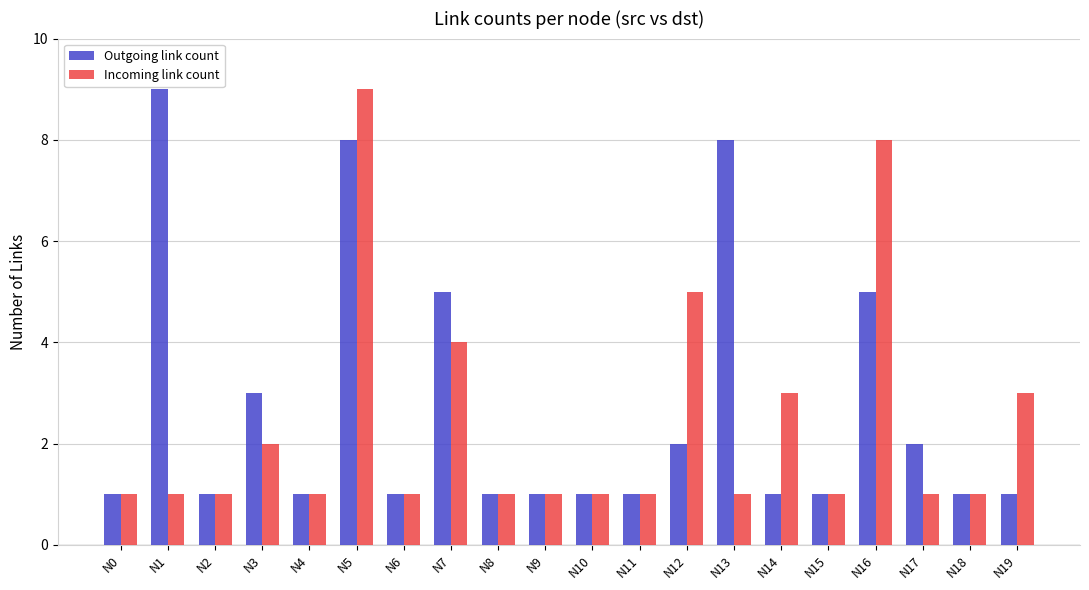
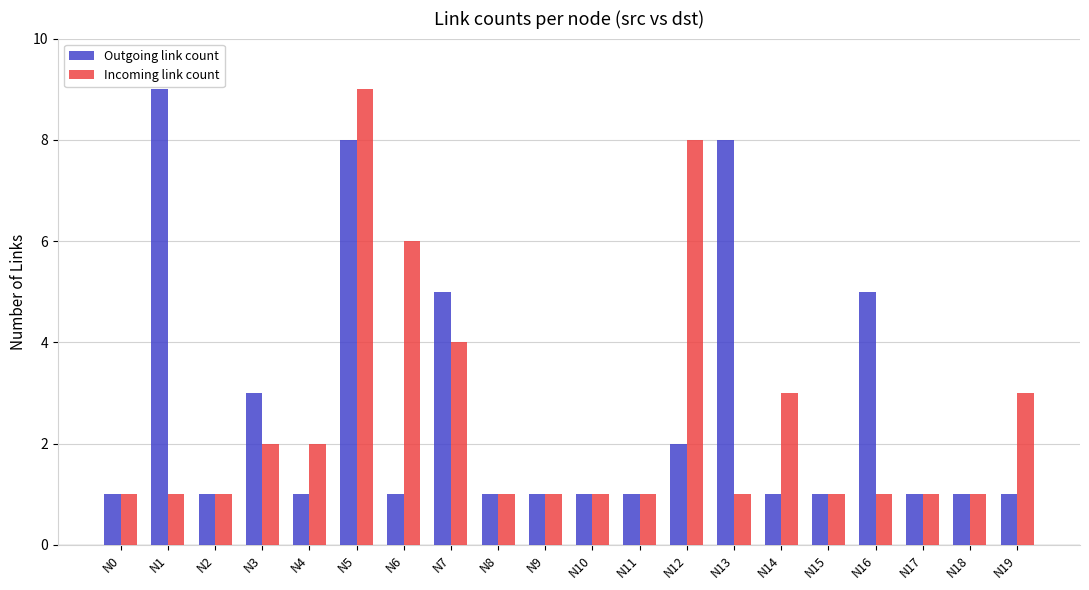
  {
    "Outgoing link count": {
      "N0": 1,
      "N1": 9,
      "N2": 1,
      "N3": 3,
      "N4": 1,
      "N5": 8,
      "N6": 1,
      "N7": 5,
      "N8": 1,
      "N9": 1,
      "N10": 1,
      "N11": 1,
      "N12": 2,
      "N13": 8,
      "N14": 1,
      "N15": 1,
      "N16": 5,
-     "N17": 2,
+     "N17": 1,
      "N18": 1,
      "N19": 1
    },
    "Incoming link count": {
      "N0": 1,
      "N1": 1,
      "N2": 1,
      "N3": 2,
-     "N4": 1,
+     "N4": 2,
      "N5": 9,
-     "N6": 1,
+     "N6": 6,
      "N7": 4,
      "N8": 1,
      "N9": 1,
      "N10": 1,
      "N11": 1,
-     "N12": 5,
+     "N12": 8,
      "N13": 1,
      "N14": 3,
      "N15": 1,
-     "N16": 8,
+     "N16": 1,
      "N17": 1,
      "N18": 1,
      "N19": 3
    }
  }
